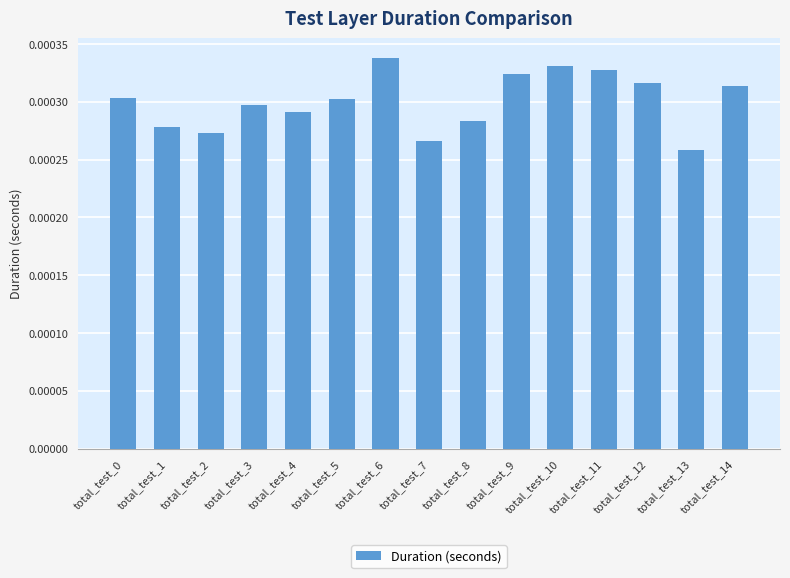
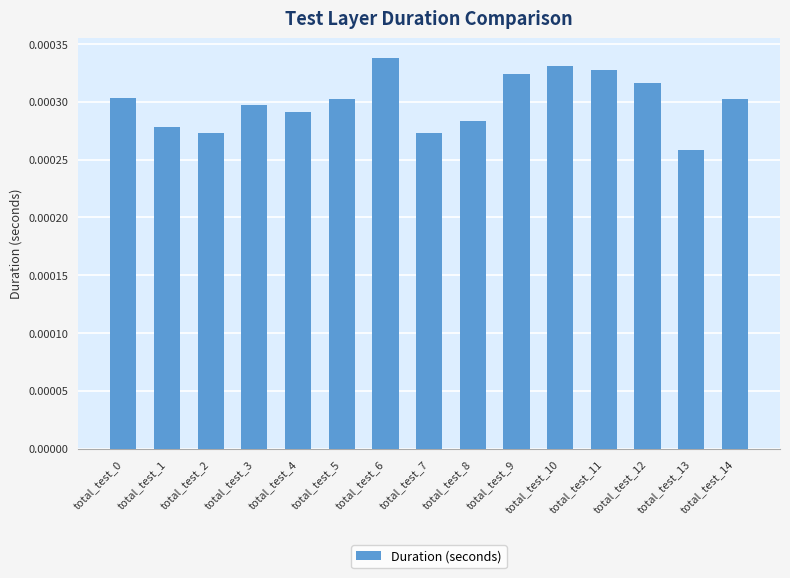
  {
    "total_test_0": 0.000303,
    "total_test_1": 0.000278,
    "total_test_2": 0.000273,
    "total_test_3": 0.000297,
    "total_test_4": 0.000292,
    "total_test_5": 0.000303,
    "total_test_6": 0.000338,
-   "total_test_7": 0.000266,
+   "total_test_7": 0.000273,
    "total_test_8": 0.000284,
    "total_test_9": 0.000324,
    "total_test_10": 0.000331,
    "total_test_11": 0.000327,
    "total_test_12": 0.000316,
    "total_test_13": 0.000258,
-   "total_test_14": 0.000313
+   "total_test_14": 0.000302
  }
